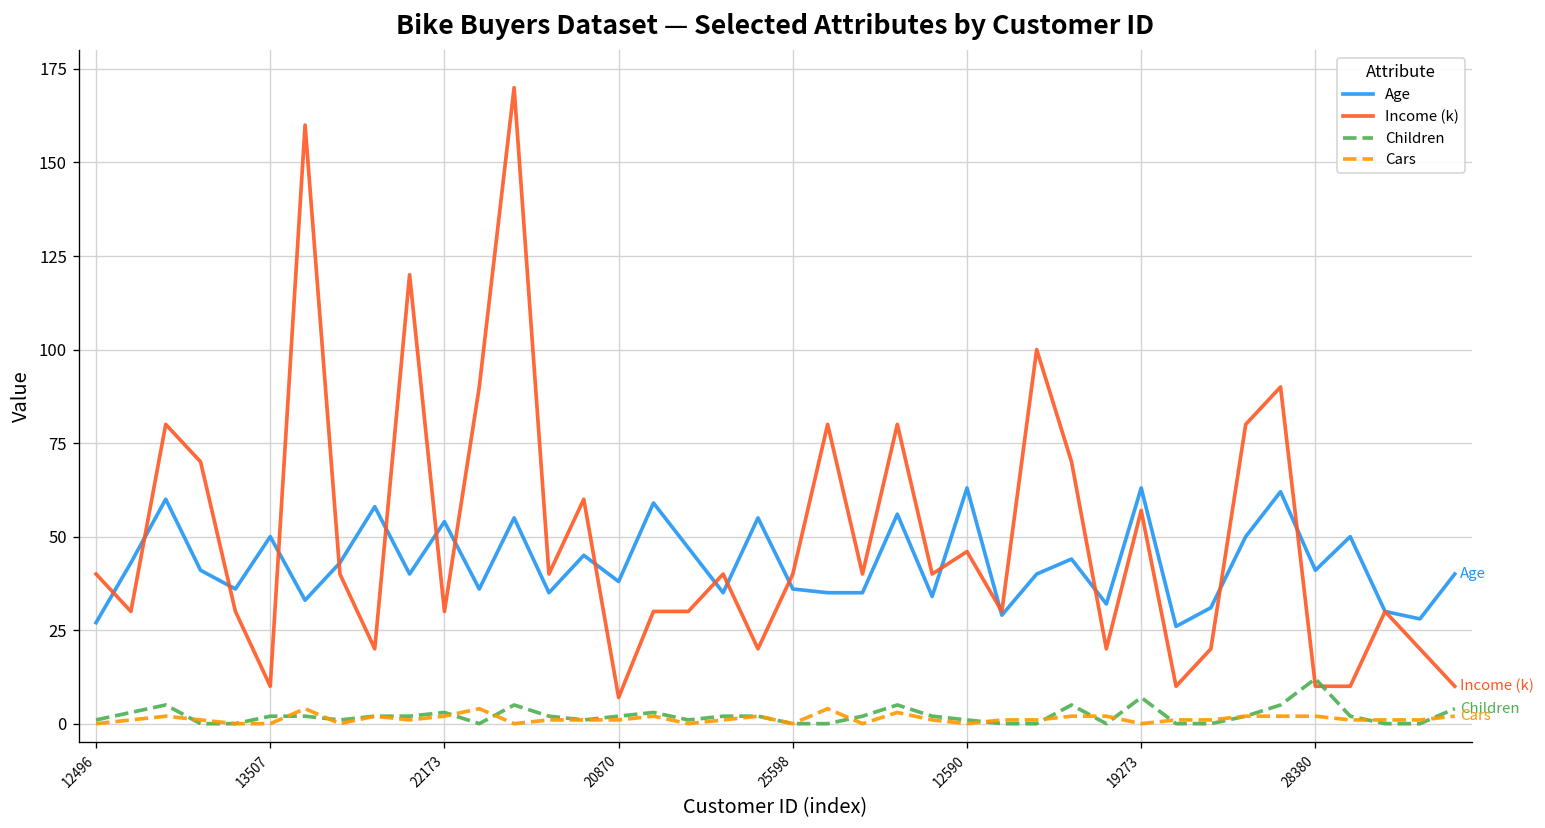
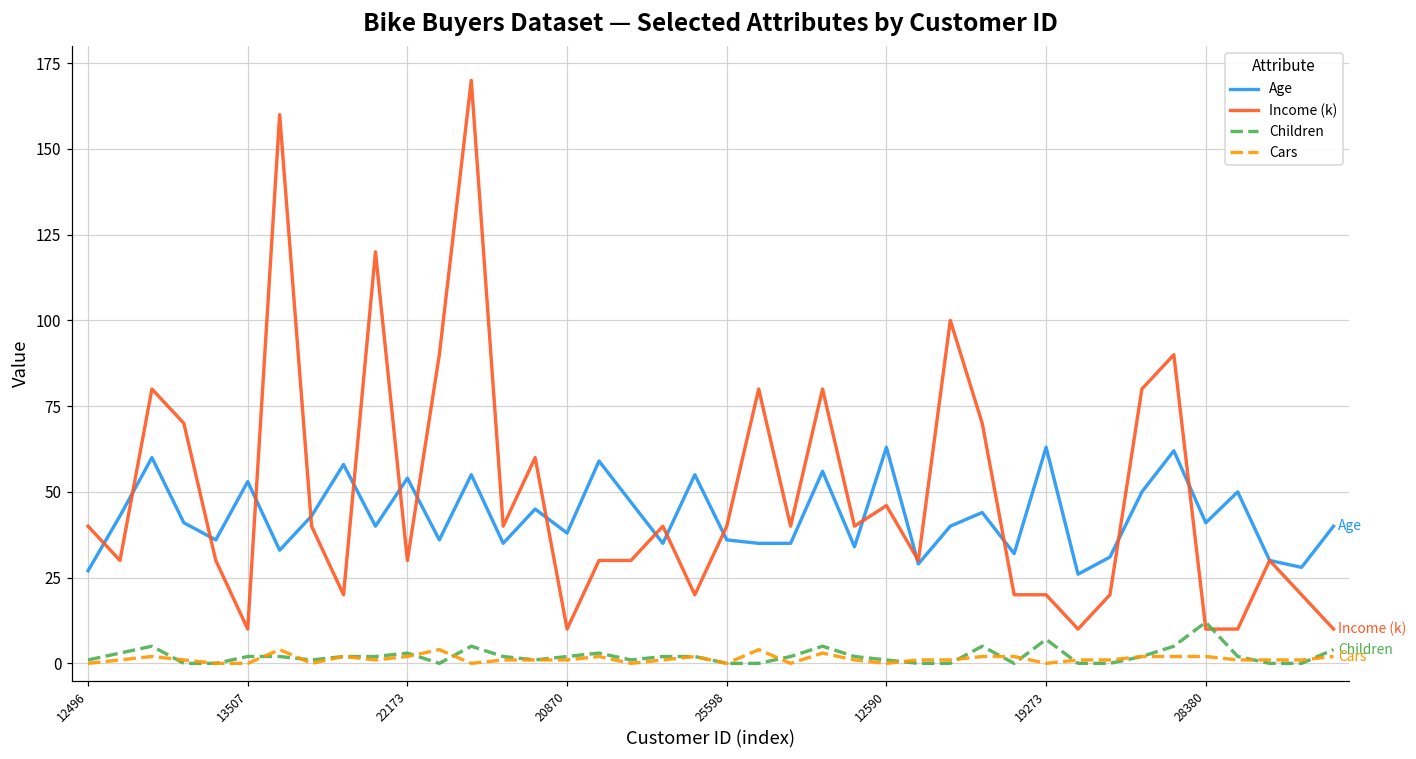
  {
    "Age": {
      "12496": 27,
-     "13507": 50,
+     "13507": 53,
      "22173": 54,
      "20870": 38,
      "25598": 36,
      "12590": 63,
      "19273": 63,
      "28380": 41
    },
    "Income (k)": {
      "12496": 40,
      "13507": 10,
      "22173": 30,
-     "20870": 7,
+     "20870": 10,
      "25598": 40,
      "12590": 46,
-     "19273": 57,
+     "19273": 20,
      "28380": 10
    },
    "Children": {
      "12496": 1,
      "13507": 2,
      "22173": 3,
      "20870": 2,
      "12590": 1,
      "19273": 7,
      "28380": 12
    },
    "Cars": {
      "12496": 0,
      "13507": 0,
      "22173": 2,
      "20870": 1,
      "12590": 0,
      "19273": 0,
      "28380": 2
    }
  }
